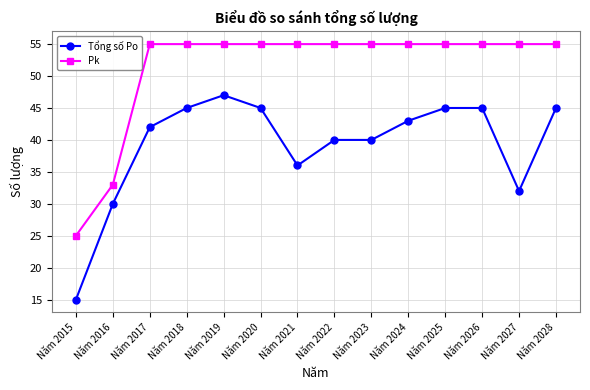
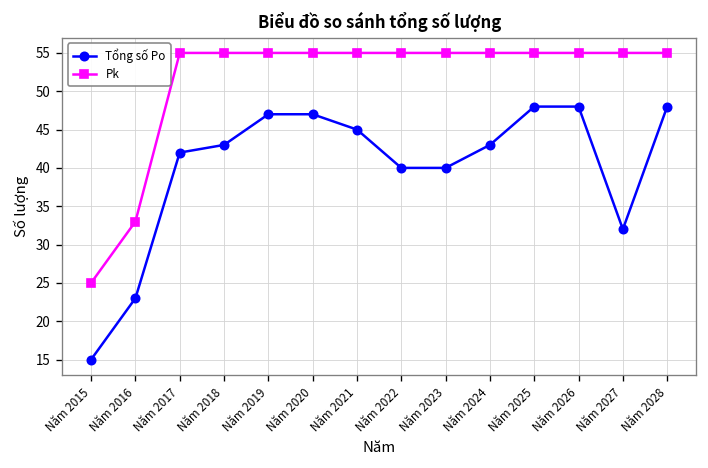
  {
    "Tổng số Po": {
      "Năm 2015": 15,
-     "Năm 2016": 30,
+     "Năm 2016": 23,
      "Năm 2017": 42,
-     "Năm 2018": 45,
+     "Năm 2018": 43,
      "Năm 2019": 47,
-     "Năm 2020": 45,
-     "Năm 2021": 36,
+     "Năm 2020": 47,
+     "Năm 2021": 45,
      "Năm 2022": 40,
      "Năm 2023": 40,
      "Năm 2024": 43,
-     "Năm 2025": 45,
-     "Năm 2026": 45,
+     "Năm 2025": 48,
+     "Năm 2026": 48,
      "Năm 2027": 32,
-     "Năm 2028": 45
+     "Năm 2028": 48
    },
    "Pk": {
      "Năm 2015": 25,
      "Năm 2016": 33,
      "Năm 2017": 55,
      "Năm 2018": 55,
      "Năm 2019": 55,
      "Năm 2020": 55,
      "Năm 2021": 55,
      "Năm 2022": 55,
      "Năm 2023": 55,
      "Năm 2024": 55,
      "Năm 2025": 55,
      "Năm 2026": 55,
      "Năm 2027": 55,
      "Năm 2028": 55
    }
  }
